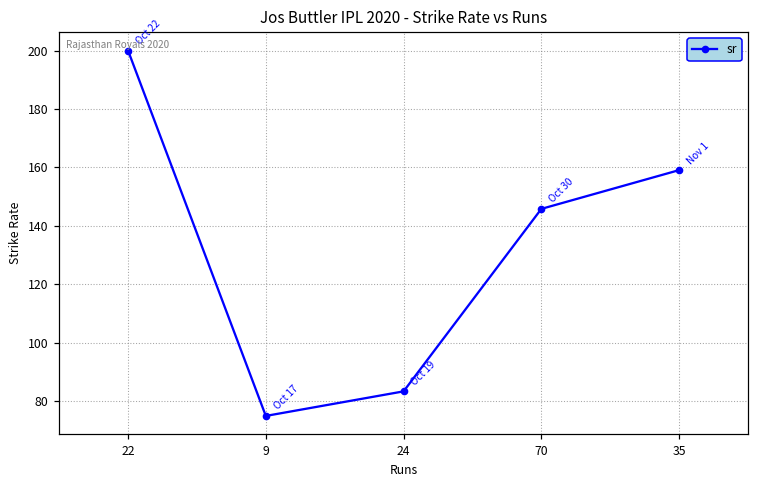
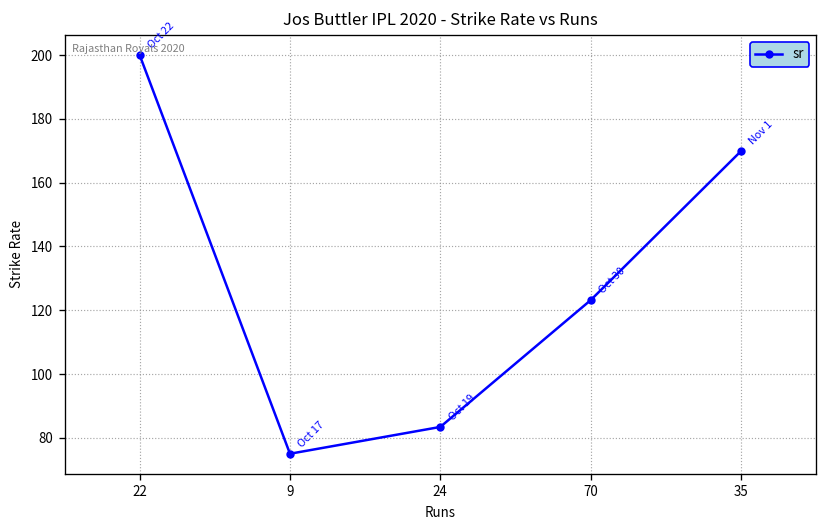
  {
-   "70": 146,
-   "35": 159
+   "70": 123,
+   "35": 170
  }
